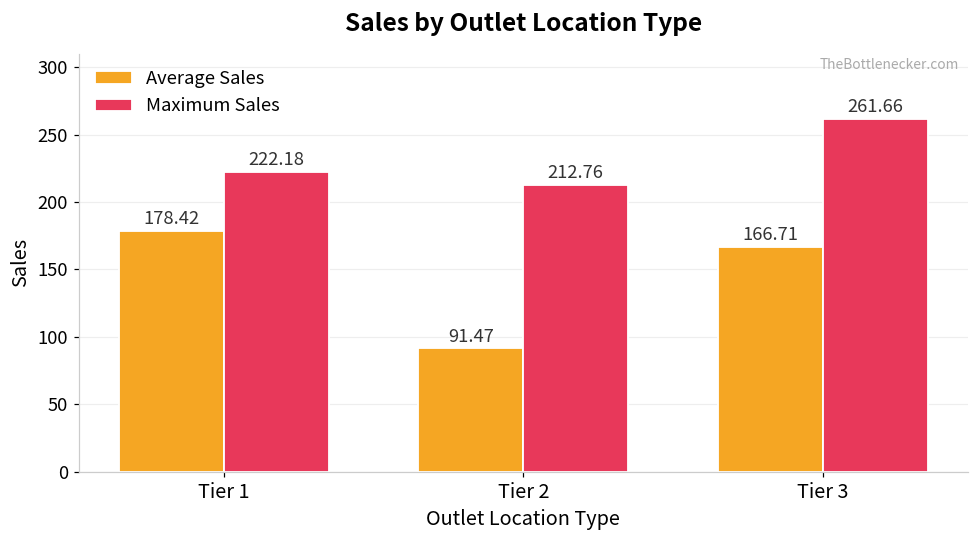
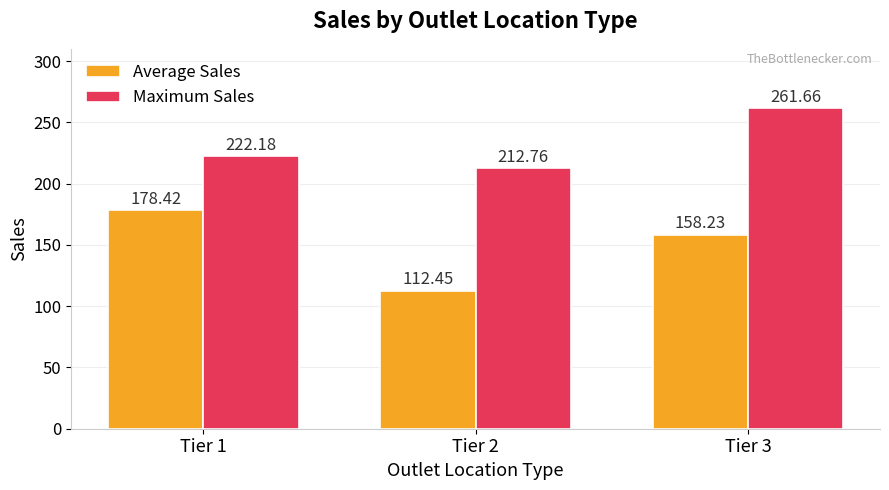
  {
    "Average Sales": {
      "Tier 1": 178.42,
-     "Tier 2": 91.47,
-     "Tier 3": 166.71
+     "Tier 2": 112.45,
+     "Tier 3": 158.23
    },
    "Maximum Sales": {
      "Tier 1": 222.18,
      "Tier 2": 212.76,
      "Tier 3": 261.66
    }
  }
